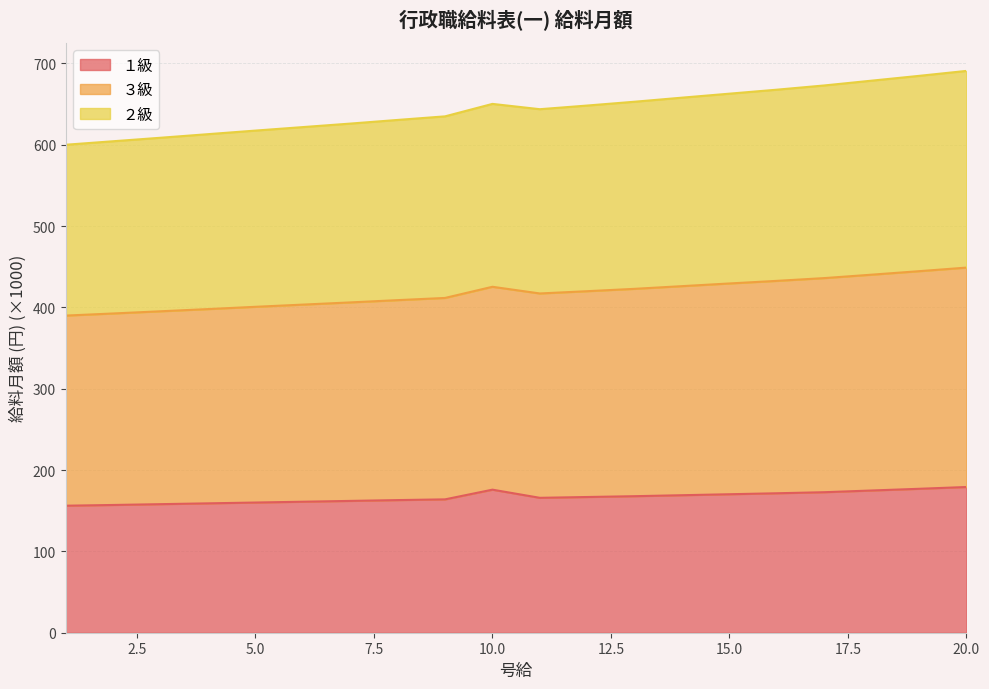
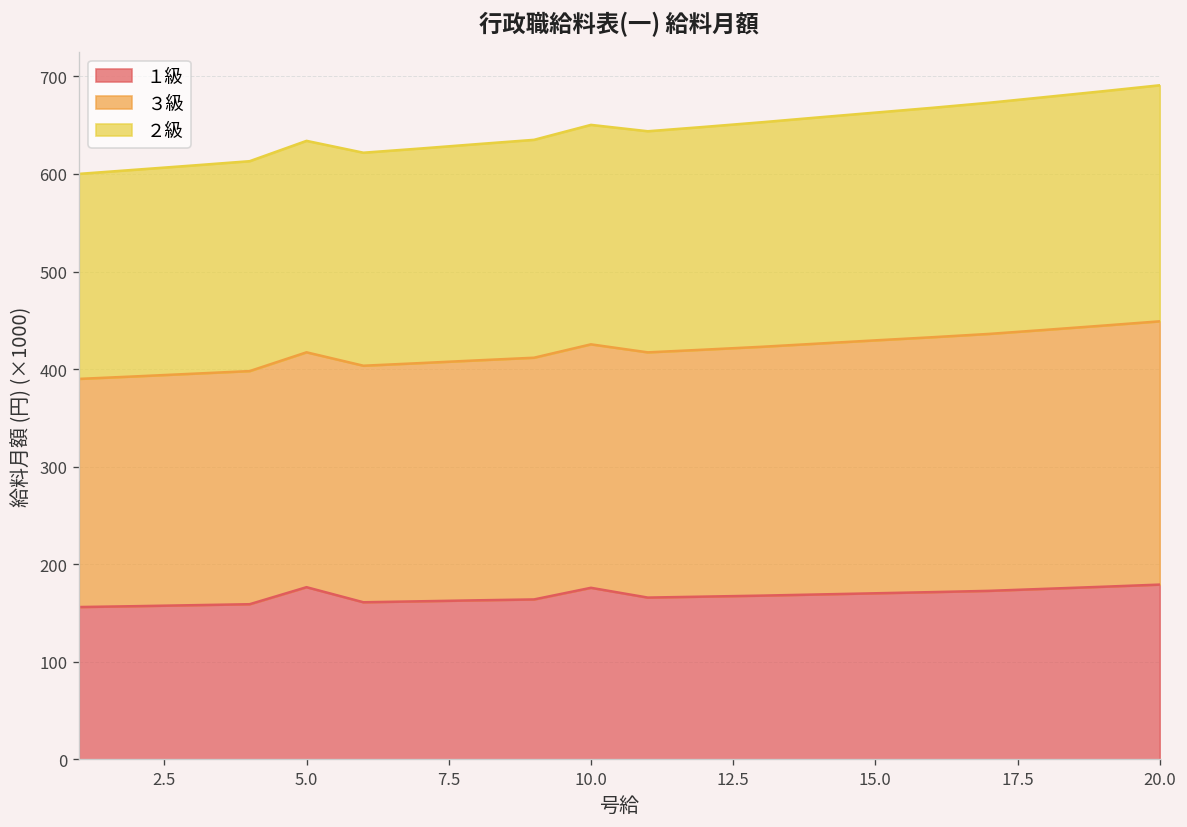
  {
    "１級": {
-     "5.0": 160,
+     "5.0": 180,
      "10.0": 180,
      "15.0": 170,
      "20.0": 180
    }
  }
